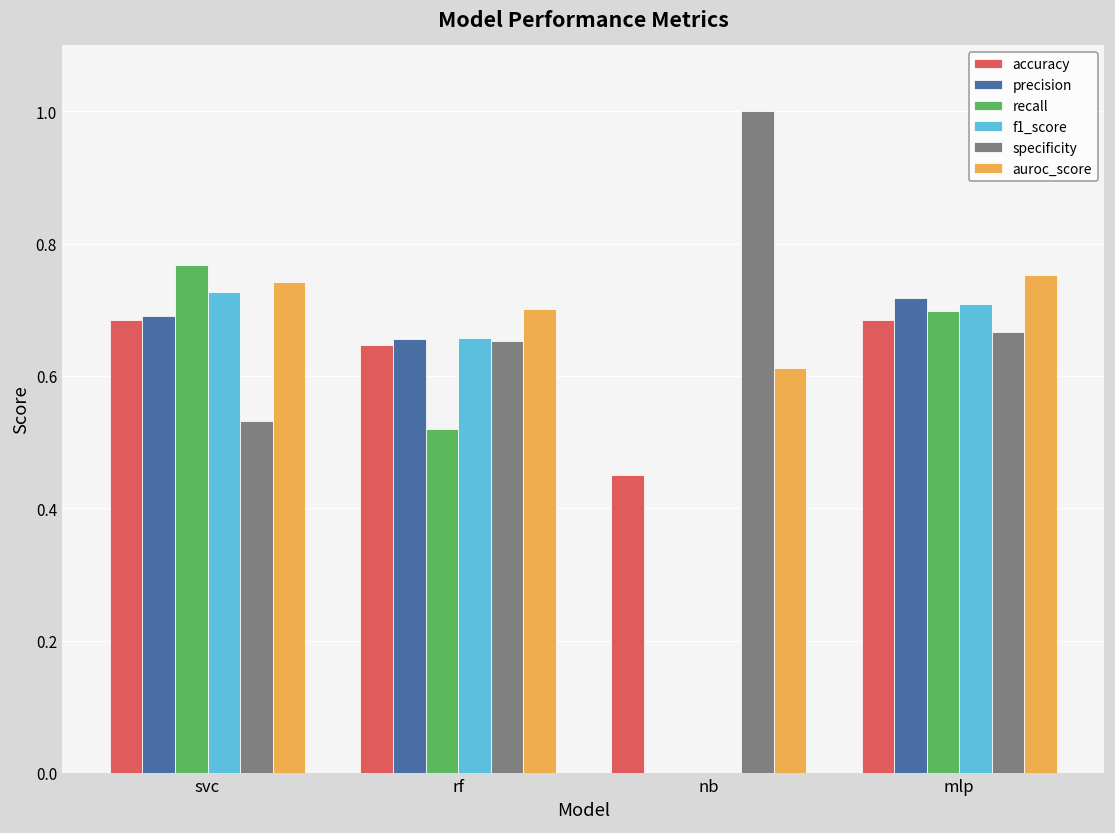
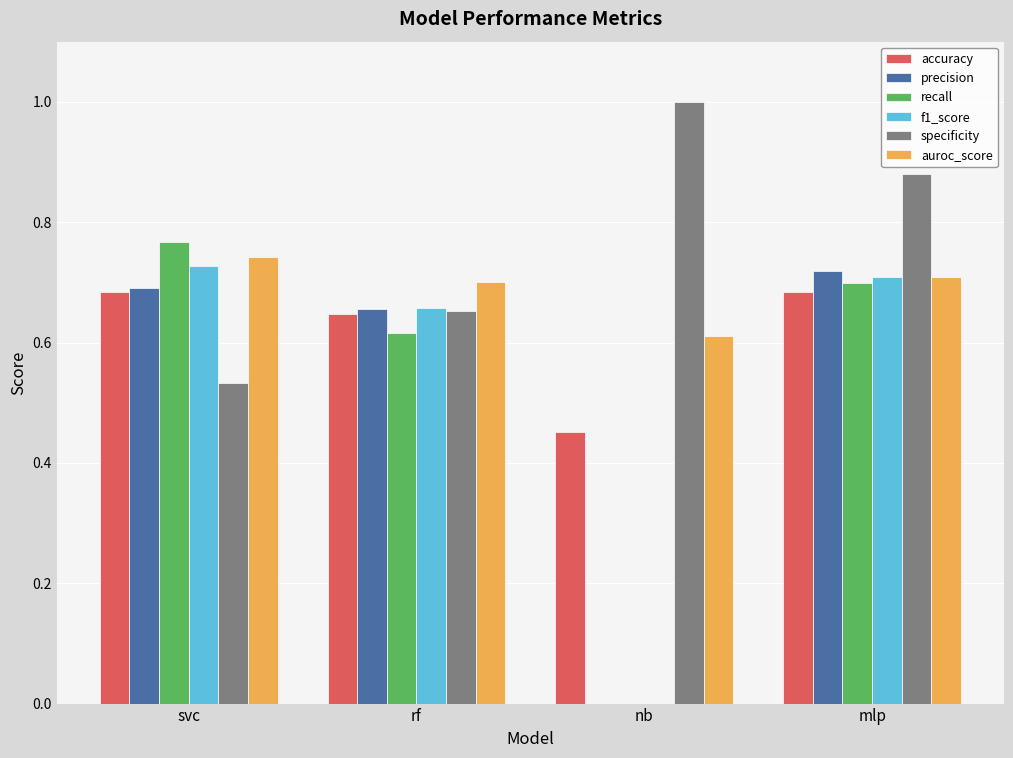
  {
    "accuracy": {
      "svc": 0.68,
      "rf": 0.65,
      "nb": 0.45,
      "mlp": 0.68
    },
    "precision": {
      "svc": 0.69,
      "rf": 0.66,
      "nb": 0.00,
      "mlp": 0.72
    },
    "recall": {
      "svc": 0.77,
-     "rf": 0.52,
+     "rf": 0.62,
      "nb": 0.00,
      "mlp": 0.70
    },
    "f1_score": {
      "svc": 0.73,
      "rf": 0.66,
      "nb": 0.00,
      "mlp": 0.71
    },
    "specificity": {
      "svc": 0.53,
      "rf": 0.65,
      "nb": 1.00,
-     "mlp": 0.67
+     "mlp": 0.88
    },
    "auroc_score": {
      "svc": 0.74,
      "rf": 0.70,
      "nb": 0.61,
-     "mlp": 0.75
+     "mlp": 0.71
    }
  }
